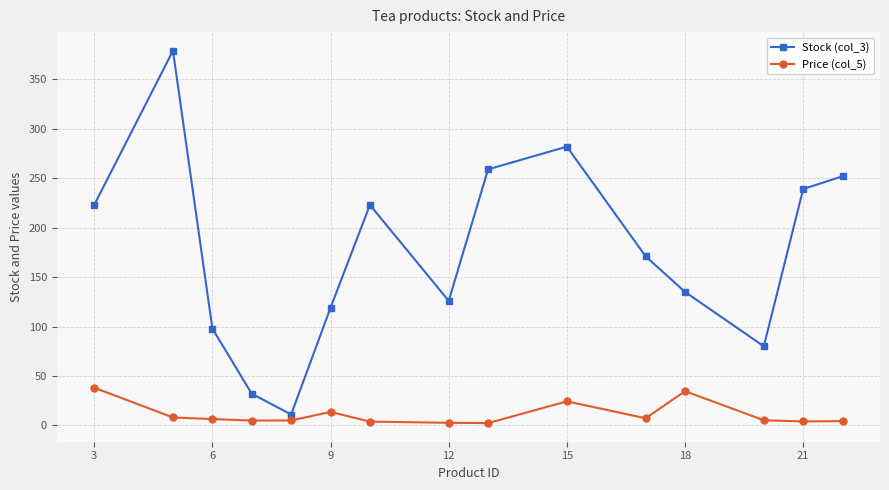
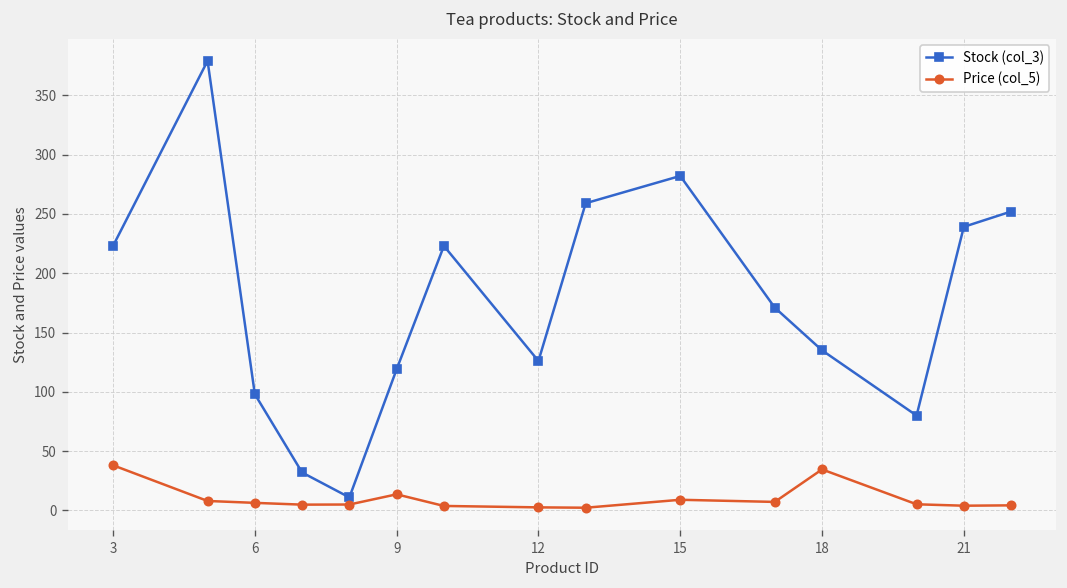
  {
    "Stock (col_3)": {
      "3": 220,
      "6": 100,
      "9": 120,
      "12": 130,
      "15": 280,
      "18": 140,
      "21": 240
    },
    "Price (col_5)": {
      "3": 40,
      "6": 10,
      "9": 10,
      "12": 0,
-     "15": 20,
+     "15": 10,
      "18": 30,
      "21": 0
    }
  }
